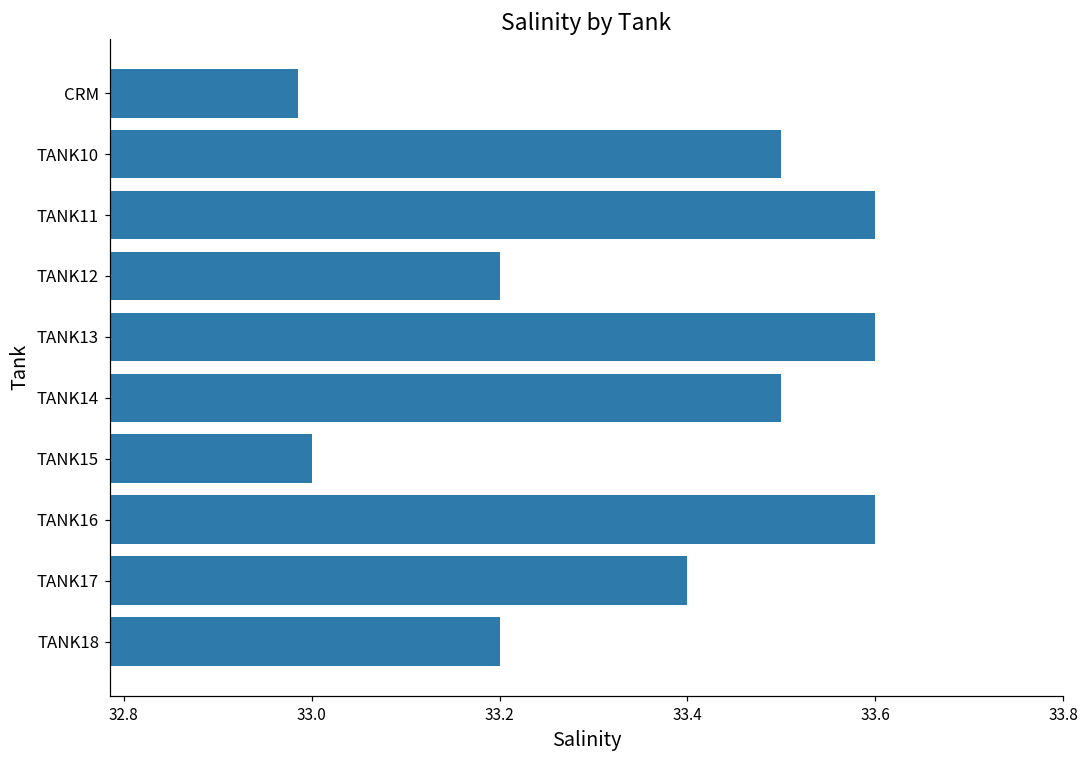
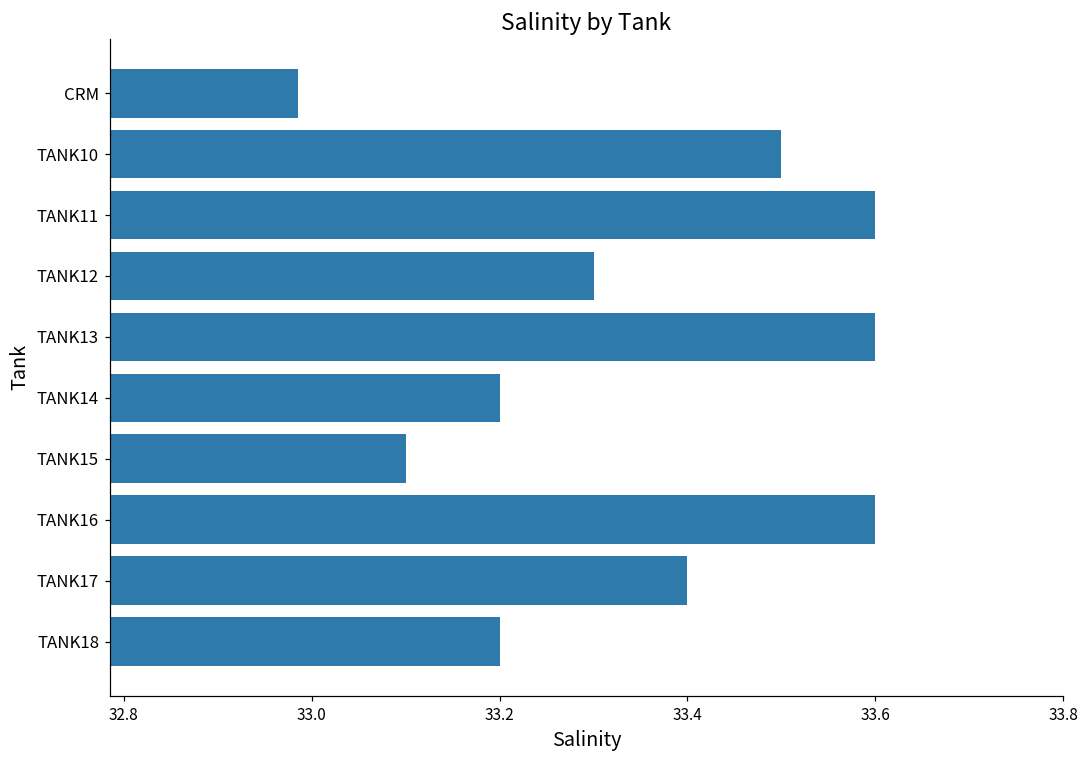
  {
    "CRM": 32.99,
    "TANK10": 33.5,
    "TANK11": 33.6,
-   "TANK12": 33.2,
+   "TANK12": 33.3,
    "TANK13": 33.6,
-   "TANK14": 33.5,
-   "TANK15": 33.0,
+   "TANK14": 33.2,
+   "TANK15": 33.1,
    "TANK16": 33.6,
    "TANK17": 33.4,
    "TANK18": 33.2
  }
